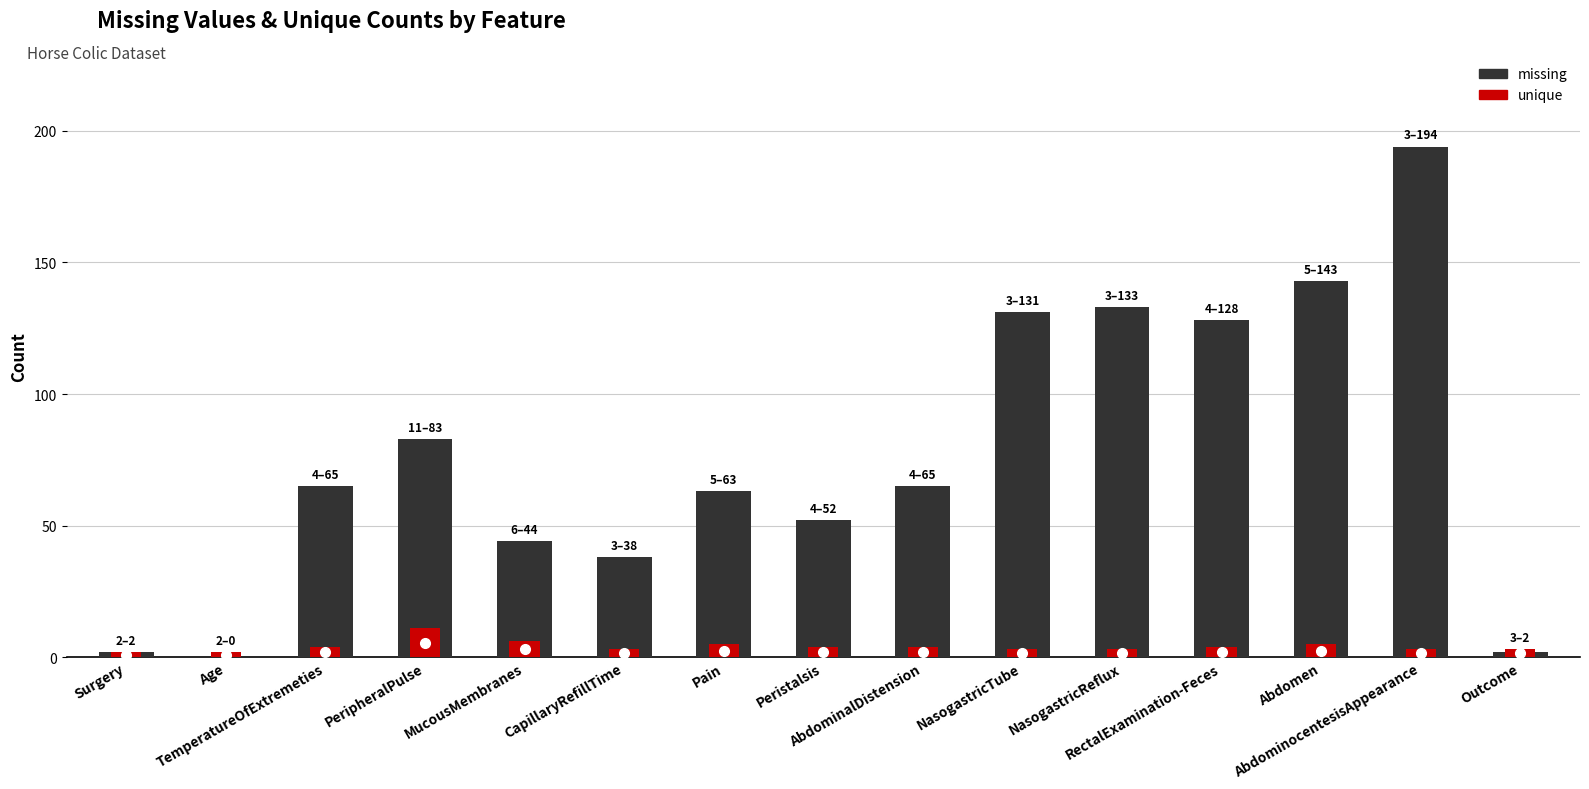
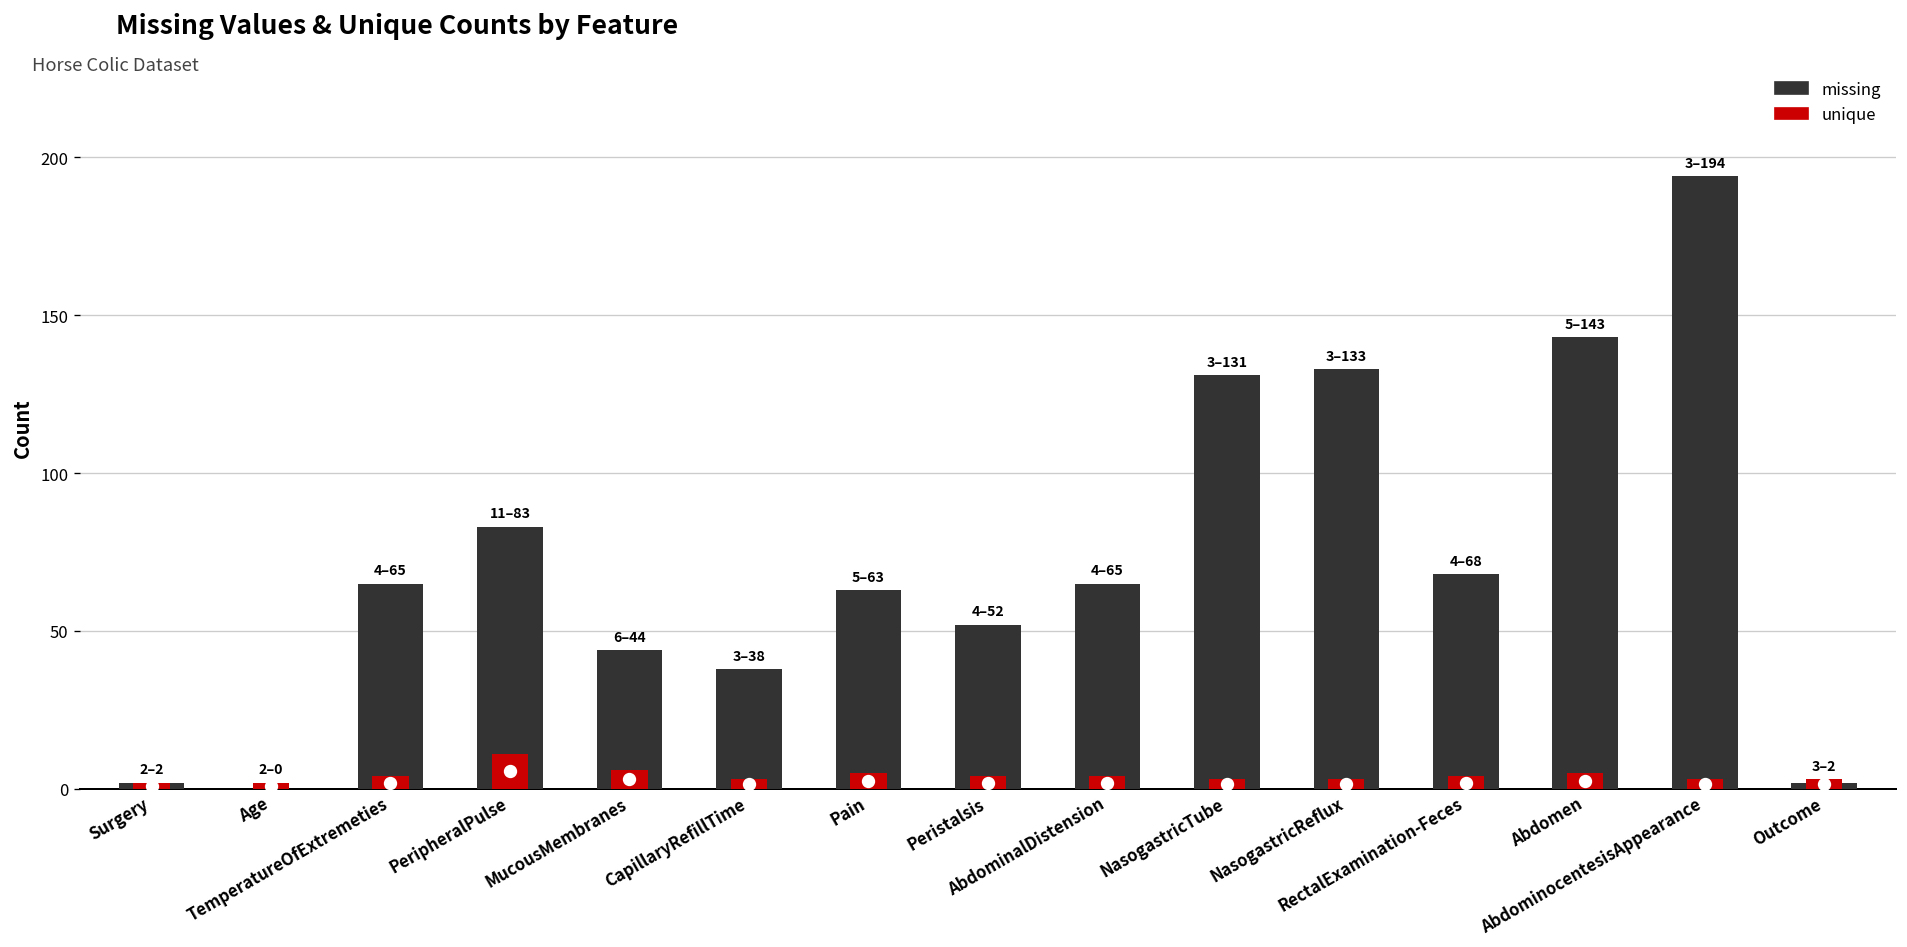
  {
    "missing": {
      "Surgery": 2,
      "Age": 0,
      "TemperatureOfExtremeties": 65,
      "PeripheralPulse": 83,
      "MucousMembranes": 44,
      "CapillaryRefillTime": 38,
      "Pain": 63,
      "Peristalsis": 52,
      "AbdominalDistension": 65,
      "NasogastricTube": 131,
      "NasogastricReflux": 133,
-     "RectalExamination-Feces": 128,
+     "RectalExamination-Feces": 68,
      "Abdomen": 143,
      "AbdominocentesisAppearance": 194
    },
    "unique": {
      "Surgery": 2,
      "Age": 2,
      "Outcome": 3
    }
  }
